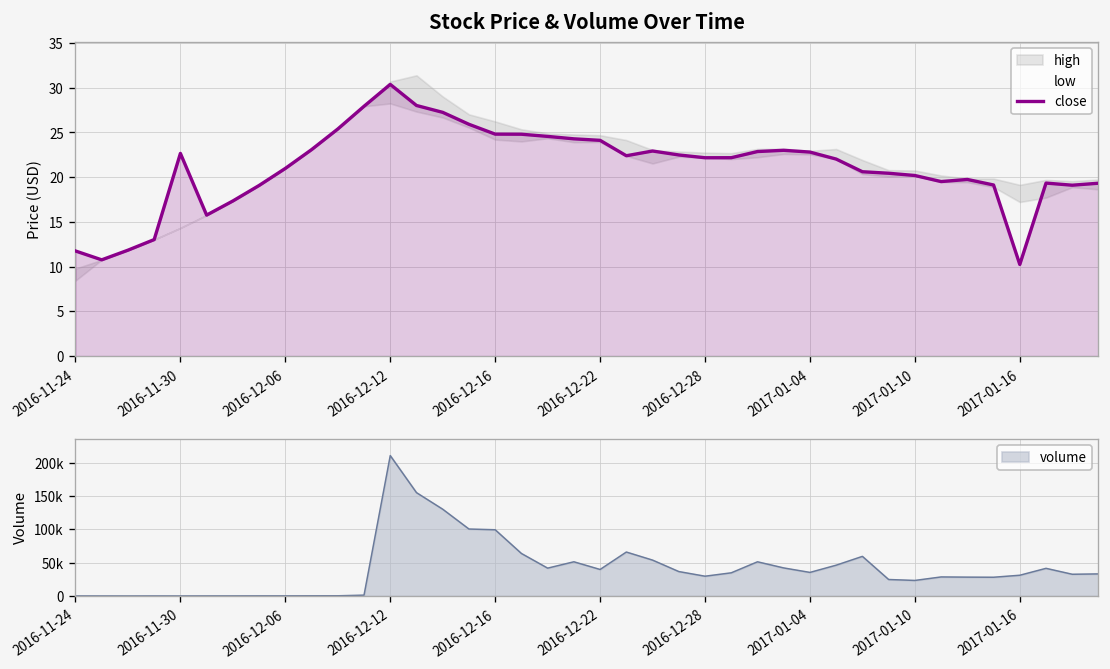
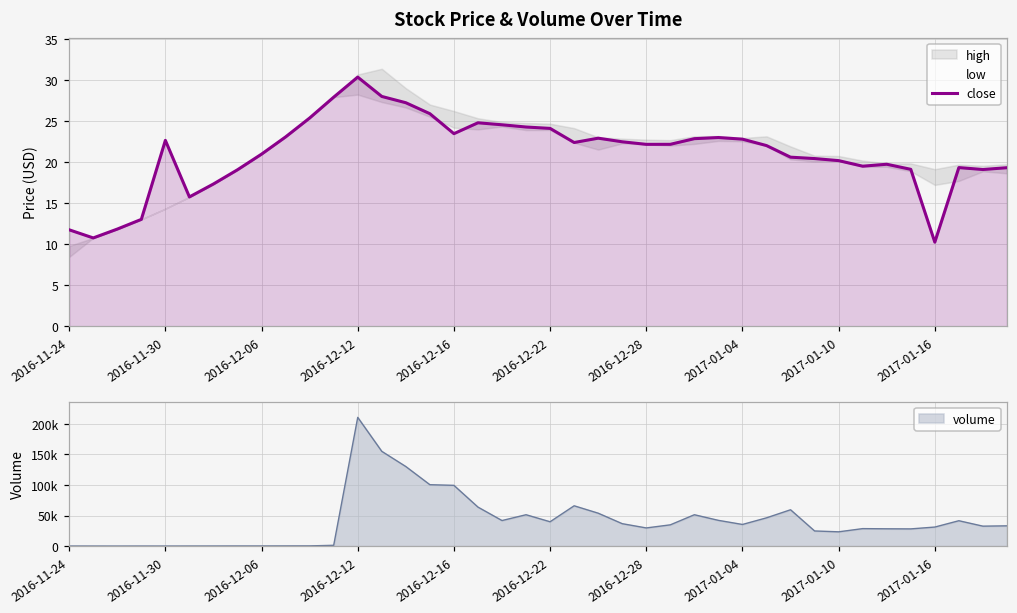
  {
    "Stock Price & Volume Over Time": {
      "close": {
        "2016-11-24": 12,
        "2016-11-30": 23,
-       "2016-12-16": 25,
+       "2016-12-16": 23,
        "2017-01-16": 10
      }
    }
  }
